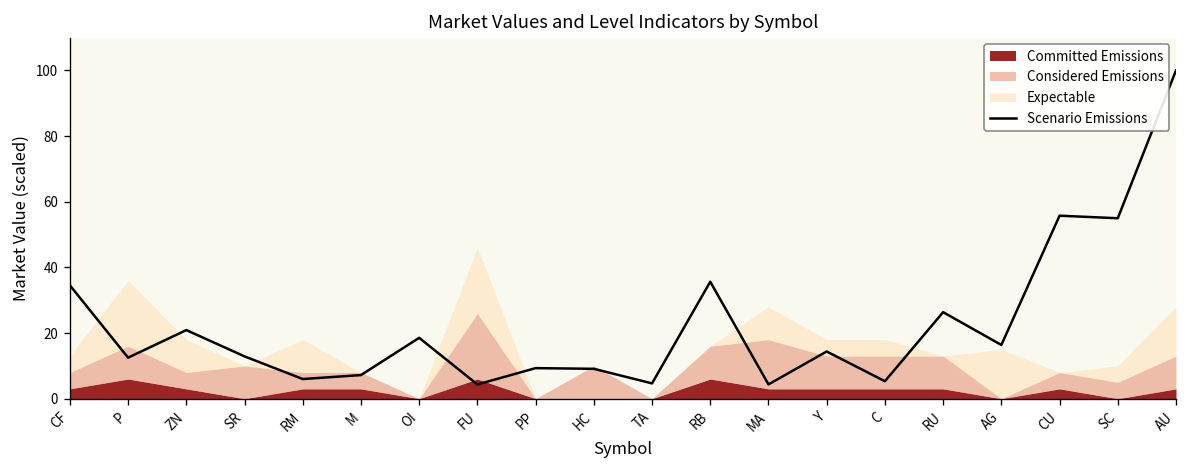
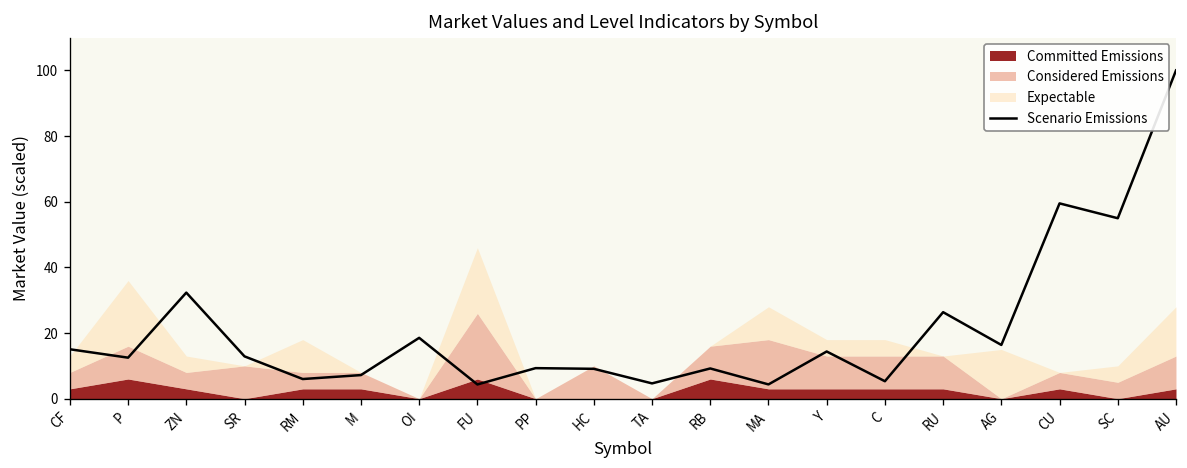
  {
    "Scenario Emissions": {
-     "CF": 35,
+     "CF": 15,
      "P": 12,
-     "ZN": 21,
+     "ZN": 32,
      "SR": 13,
      "RM": 6,
      "OI": 19,
      "FU": 4,
      "PP": 9,
      "TA": 5,
-     "RB": 36,
+     "RB": 9,
      "MA": 4,
      "Y": 14,
      "C": 5,
      "RU": 26,
      "AG": 16,
-     "CU": 56,
+     "CU": 59,
      "SC": 55,
      "AU": 100
    },
    "Committed Emissions": {
      "CF": 3,
      "P": 6,
      "ZN": 3,
      "SR": 0,
      "RM": 3,
      "M": 3,
      "FU": 6,
      "HC": 0,
      "RB": 6,
      "MA": 3,
      "Y": 3,
      "C": 3,
      "RU": 3,
      "CU": 3,
      "SC": 0,
      "AU": 3
    },
    "Considered Emissions": {
      "CF": 5,
      "P": 10,
      "ZN": 5,
      "RM": 5,
      "FU": 20,
      "MA": 15,
      "Y": 10,
      "C": 10,
      "SC": 5,
      "AU": 10
    },
    "Expectable": {
      "CF": 5,
      "P": 20,
-     "ZN": 10,
+     "ZN": 5,
      "RM": 10,
      "FU": 20,
      "MA": 10,
      "Y": 5,
      "C": 5,
      "AG": 15,
      "SC": 5,
      "AU": 15
    }
  }
